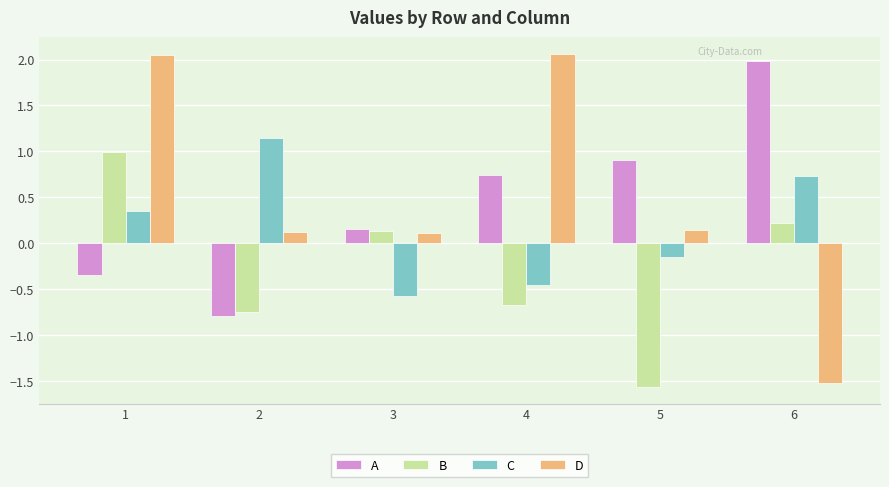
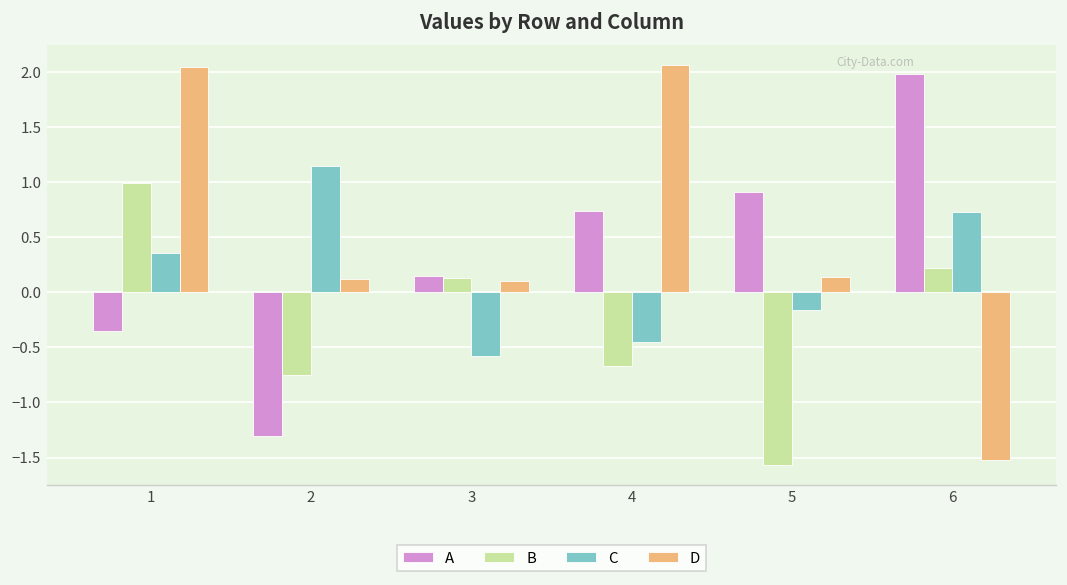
  {
    "A": {
      "1": -0.3,
-     "2": -0.8,
+     "2": -1.3,
      "3": 0.2,
      "4": 0.7,
      "5": 0.9,
      "6": 2.0
    },
    "B": {
      "1": 1.0,
      "2": -0.8,
      "3": 0.1,
      "4": -0.7,
      "5": -1.6,
      "6": 0.2
    },
    "C": {
      "1": 0.4,
      "2": 1.1,
      "3": -0.6,
      "4": -0.5,
      "5": -0.2,
      "6": 0.7
    },
    "D": {
      "1": 2.0,
      "2": 0.1,
      "3": 0.1,
      "4": 2.1,
      "5": 0.1,
      "6": -1.5
    }
  }
